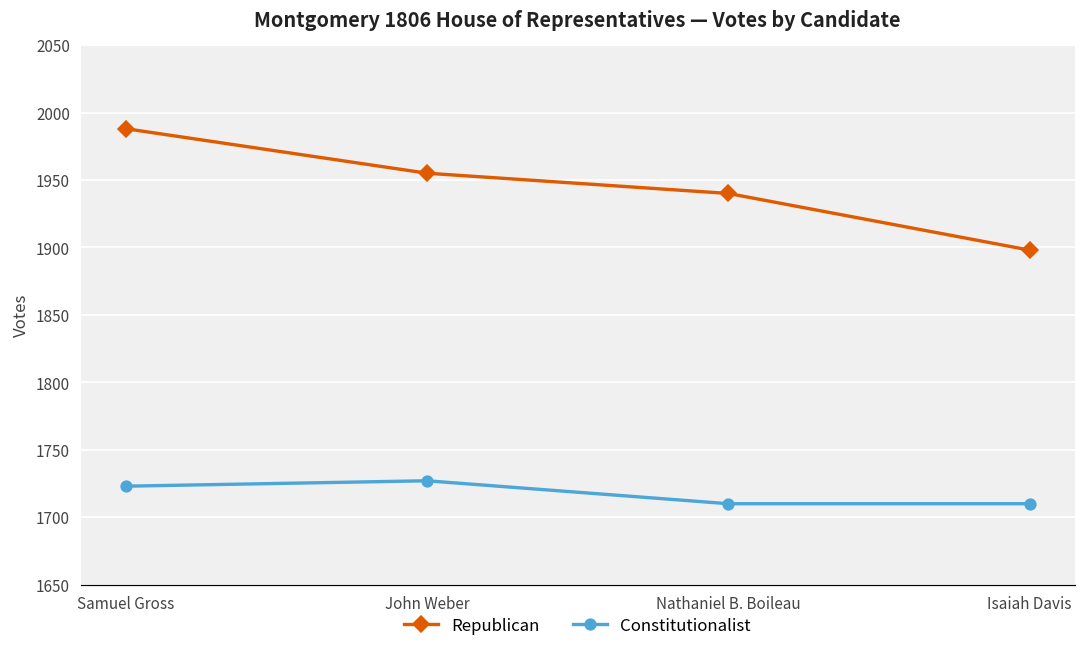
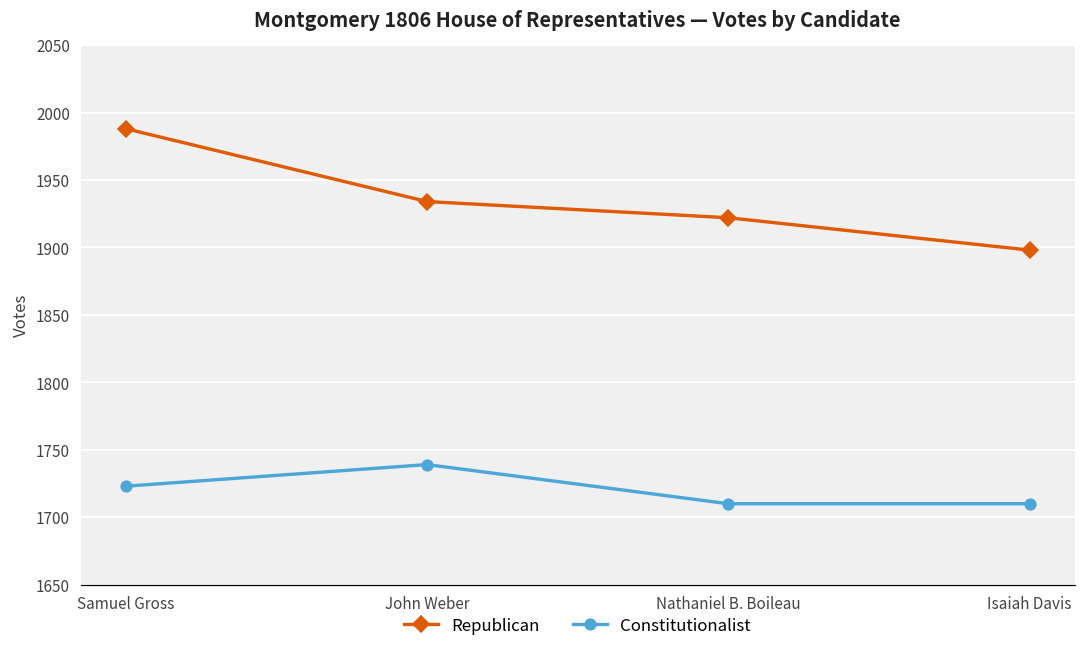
  {
    "Republican": {
      "Samuel Gross": 1988,
-     "John Weber": 1955,
-     "Nathaniel B. Boileau": 1940,
+     "John Weber": 1934,
+     "Nathaniel B. Boileau": 1922,
      "Isaiah Davis": 1898
    },
    "Constitutionalist": {
      "Samuel Gross": 1723,
-     "John Weber": 1727,
+     "John Weber": 1739,
      "Nathaniel B. Boileau": 1710,
      "Isaiah Davis": 1710
    }
  }
